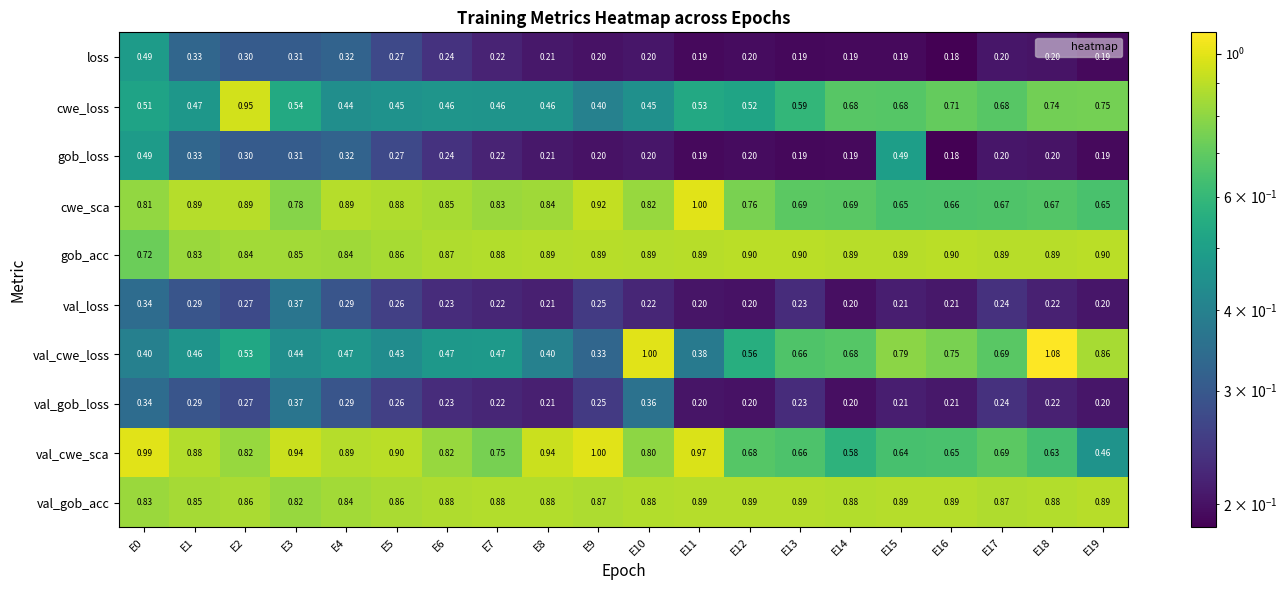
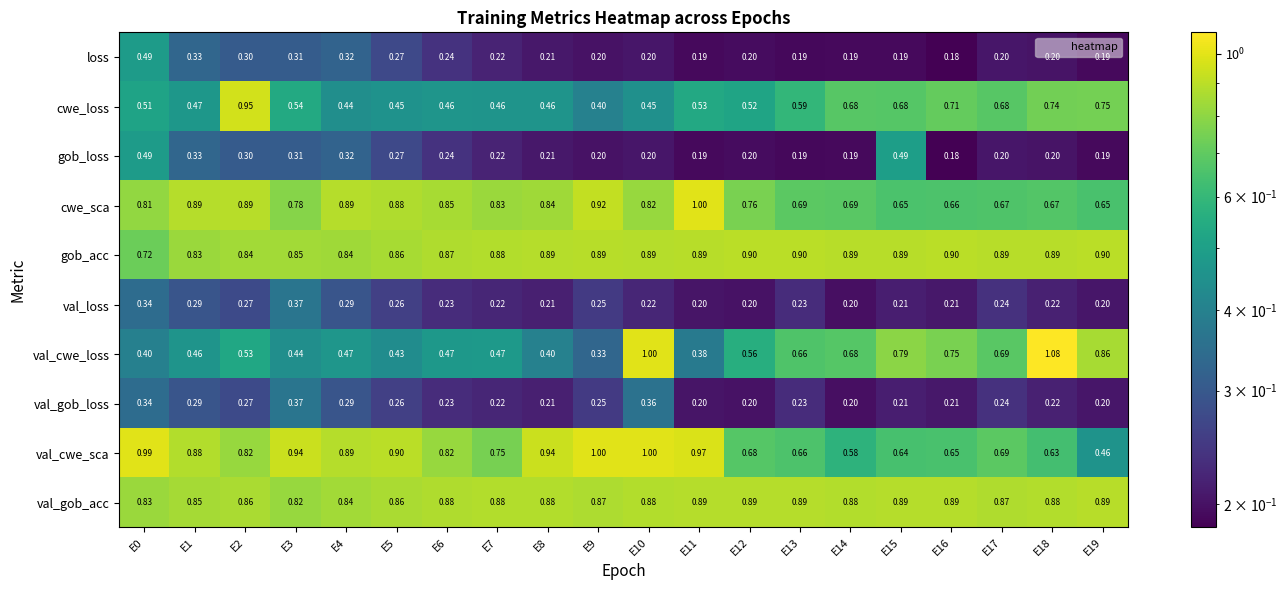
  {
    "loss": {
      "E0": 0.49,
      "E1": 0.33,
      "E2": 0.30,
      "E3": 0.31,
      "E4": 0.32,
      "E5": 0.27,
      "E6": 0.24,
      "E7": 0.22,
      "E8": 0.21,
      "E9": 0.20,
      "E10": 0.20,
      "E11": 0.19,
      "E12": 0.20,
      "E13": 0.19,
      "E14": 0.19,
      "E15": 0.19,
      "E16": 0.18,
      "E17": 0.20
    },
    "cwe_loss": {
      "E0": 0.51,
      "E1": 0.47,
      "E2": 0.95,
      "E3": 0.54,
      "E4": 0.44,
      "E5": 0.45,
      "E6": 0.46,
      "E7": 0.46,
      "E8": 0.46,
      "E9": 0.40,
      "E10": 0.45,
      "E11": 0.53,
      "E12": 0.52,
      "E13": 0.59,
      "E14": 0.68,
      "E15": 0.68,
      "E16": 0.71,
      "E17": 0.68,
      "E18": 0.74,
      "E19": 0.75
    },
    "gob_loss": {
      "E0": 0.49,
      "E1": 0.33,
      "E2": 0.30,
      "E3": 0.31,
      "E4": 0.32,
      "E5": 0.27,
      "E6": 0.24,
      "E7": 0.22,
      "E8": 0.21,
      "E9": 0.20,
      "E10": 0.20,
      "E11": 0.19,
      "E12": 0.20,
      "E13": 0.19,
      "E14": 0.19,
      "E15": 0.49,
      "E16": 0.18,
      "E17": 0.20,
      "E18": 0.20,
      "E19": 0.19
    },
    "cwe_sca": {
      "E0": 0.81,
      "E1": 0.89,
      "E2": 0.89,
      "E3": 0.78,
      "E4": 0.89,
      "E5": 0.88,
      "E6": 0.85,
      "E7": 0.83,
      "E8": 0.84,
      "E9": 0.92,
      "E10": 0.82,
      "E11": 1.00,
      "E12": 0.76,
      "E13": 0.69,
      "E14": 0.69,
      "E15": 0.65,
      "E16": 0.66,
      "E17": 0.67,
      "E18": 0.67,
      "E19": 0.65
    },
    "gob_acc": {
      "E0": 0.72,
      "E1": 0.83,
      "E2": 0.84,
      "E3": 0.85,
      "E4": 0.84,
      "E5": 0.86,
      "E6": 0.87,
      "E7": 0.88,
      "E8": 0.89,
      "E9": 0.89,
      "E10": 0.89,
      "E11": 0.89,
      "E12": 0.90,
      "E13": 0.90,
      "E14": 0.89,
      "E15": 0.89,
      "E16": 0.90,
      "E17": 0.89,
      "E18": 0.89,
      "E19": 0.90
    },
    "val_loss": {
      "E0": 0.34,
      "E1": 0.29,
      "E2": 0.27,
      "E3": 0.37,
      "E4": 0.29,
      "E5": 0.26,
      "E6": 0.23,
      "E7": 0.22,
      "E8": 0.21,
      "E9": 0.25,
      "E10": 0.22,
      "E11": 0.20,
      "E12": 0.20,
      "E13": 0.23,
      "E14": 0.20,
      "E15": 0.21,
      "E16": 0.21,
      "E17": 0.24,
      "E18": 0.22,
      "E19": 0.20
    },
    "val_cwe_loss": {
      "E0": 0.40,
      "E1": 0.46,
      "E2": 0.53,
      "E3": 0.44,
      "E4": 0.47,
      "E5": 0.43,
      "E6": 0.47,
      "E7": 0.47,
      "E8": 0.40,
      "E9": 0.33,
      "E10": 1.00,
      "E11": 0.38,
      "E12": 0.56,
      "E13": 0.66,
      "E14": 0.68,
      "E15": 0.79,
      "E16": 0.75,
      "E17": 0.69,
      "E18": 1.08,
      "E19": 0.86
    },
    "val_gob_loss": {
      "E0": 0.34,
      "E1": 0.29,
      "E2": 0.27,
      "E3": 0.37,
      "E4": 0.29,
      "E5": 0.26,
      "E6": 0.23,
      "E7": 0.22,
      "E8": 0.21,
      "E9": 0.25,
      "E10": 0.36,
      "E11": 0.20,
      "E12": 0.20,
      "E13": 0.23,
      "E14": 0.20,
      "E15": 0.21,
      "E16": 0.21,
      "E17": 0.24,
      "E18": 0.22,
      "E19": 0.20
    },
    "val_cwe_sca": {
      "E0": 0.99,
      "E1": 0.88,
      "E2": 0.82,
      "E3": 0.94,
      "E4": 0.89,
      "E5": 0.90,
      "E6": 0.82,
      "E7": 0.75,
      "E8": 0.94,
      "E9": 1.00,
-     "E10": 0.80,
+     "E10": 1.00,
      "E11": 0.97,
      "E12": 0.68,
      "E13": 0.66,
      "E14": 0.58,
      "E15": 0.64,
      "E16": 0.65,
      "E17": 0.69,
      "E18": 0.63,
      "E19": 0.46
    },
    "val_gob_acc": {
      "E0": 0.83,
      "E1": 0.85,
      "E2": 0.86,
      "E3": 0.82,
      "E4": 0.84,
      "E5": 0.86,
      "E6": 0.88,
      "E7": 0.88,
      "E8": 0.88,
      "E9": 0.87,
      "E10": 0.88,
      "E11": 0.89,
      "E12": 0.89,
      "E13": 0.89,
      "E14": 0.88,
      "E15": 0.89,
      "E16": 0.89,
      "E17": 0.87,
      "E18": 0.88,
      "E19": 0.89
    }
  }
